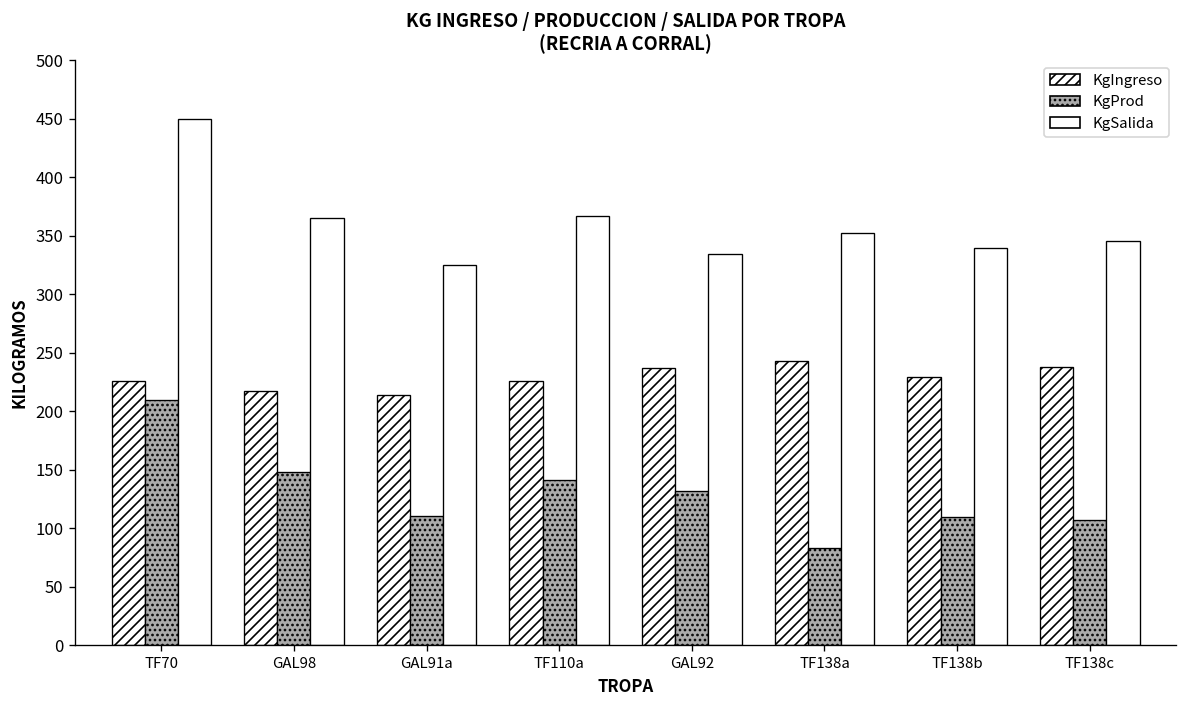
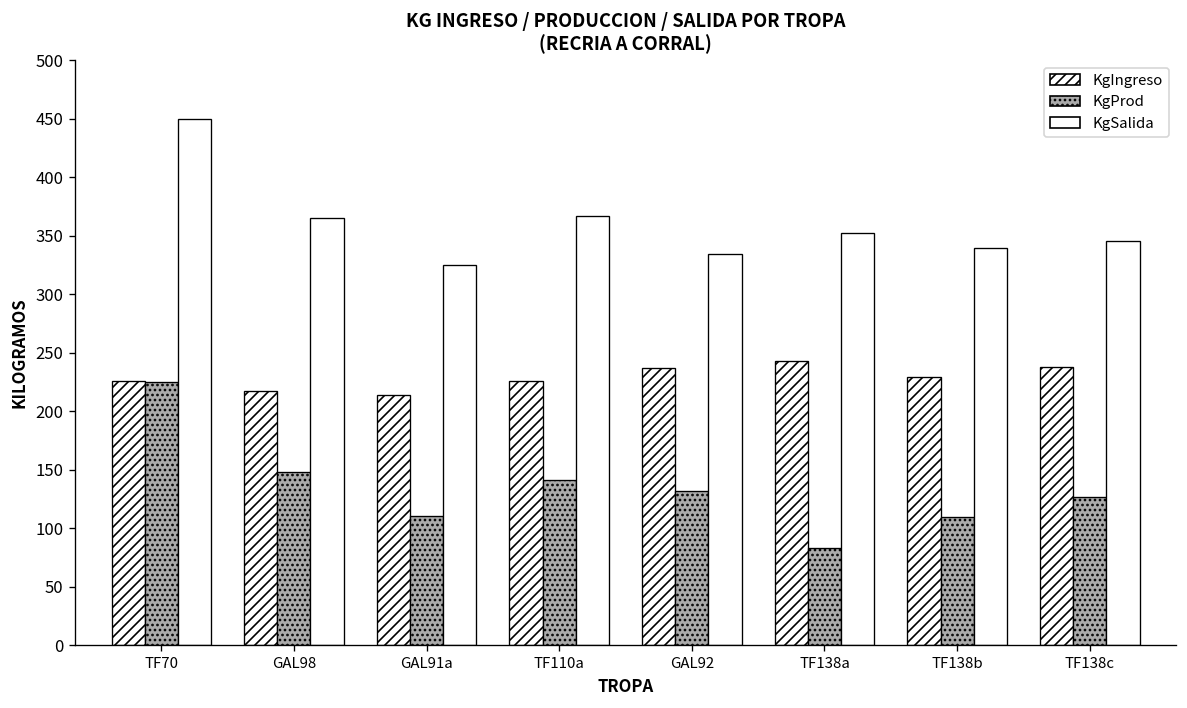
  {
    "KgProd": {
-     "TF70": 210,
+     "TF70": 220,
      "GAL98": 150,
      "GAL91a": 110,
      "TF110a": 140,
      "GAL92": 130,
      "TF138a": 80,
      "TF138b": 110,
-     "TF138c": 110
+     "TF138c": 130
    }
  }
